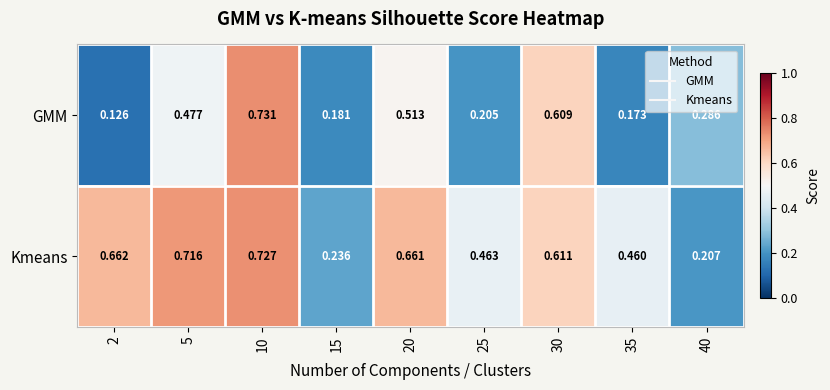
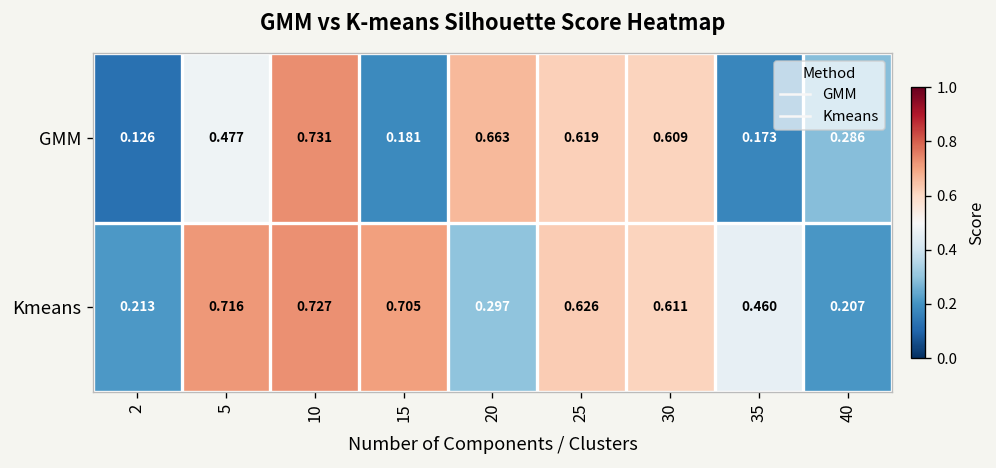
  {
    "GMM": {
      "2": 0.126,
      "5": 0.477,
      "10": 0.731,
      "15": 0.181,
-     "20": 0.513,
-     "25": 0.205,
+     "20": 0.663,
+     "25": 0.619,
      "30": 0.609
    },
    "Kmeans": {
-     "2": 0.662,
+     "2": 0.213,
      "5": 0.716,
      "10": 0.727,
-     "15": 0.236,
-     "20": 0.661,
-     "25": 0.463,
+     "15": 0.705,
+     "20": 0.297,
+     "25": 0.626,
      "30": 0.611,
      "35": 0.460,
      "40": 0.207
    }
  }
